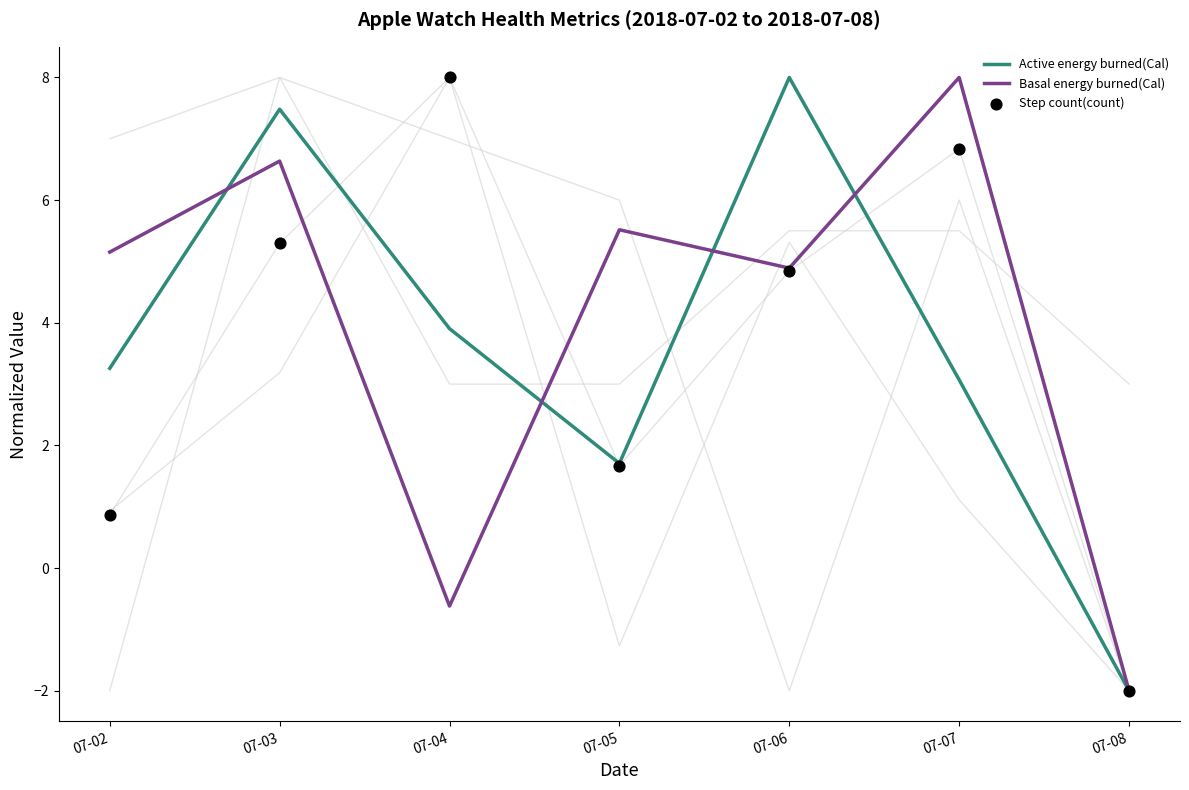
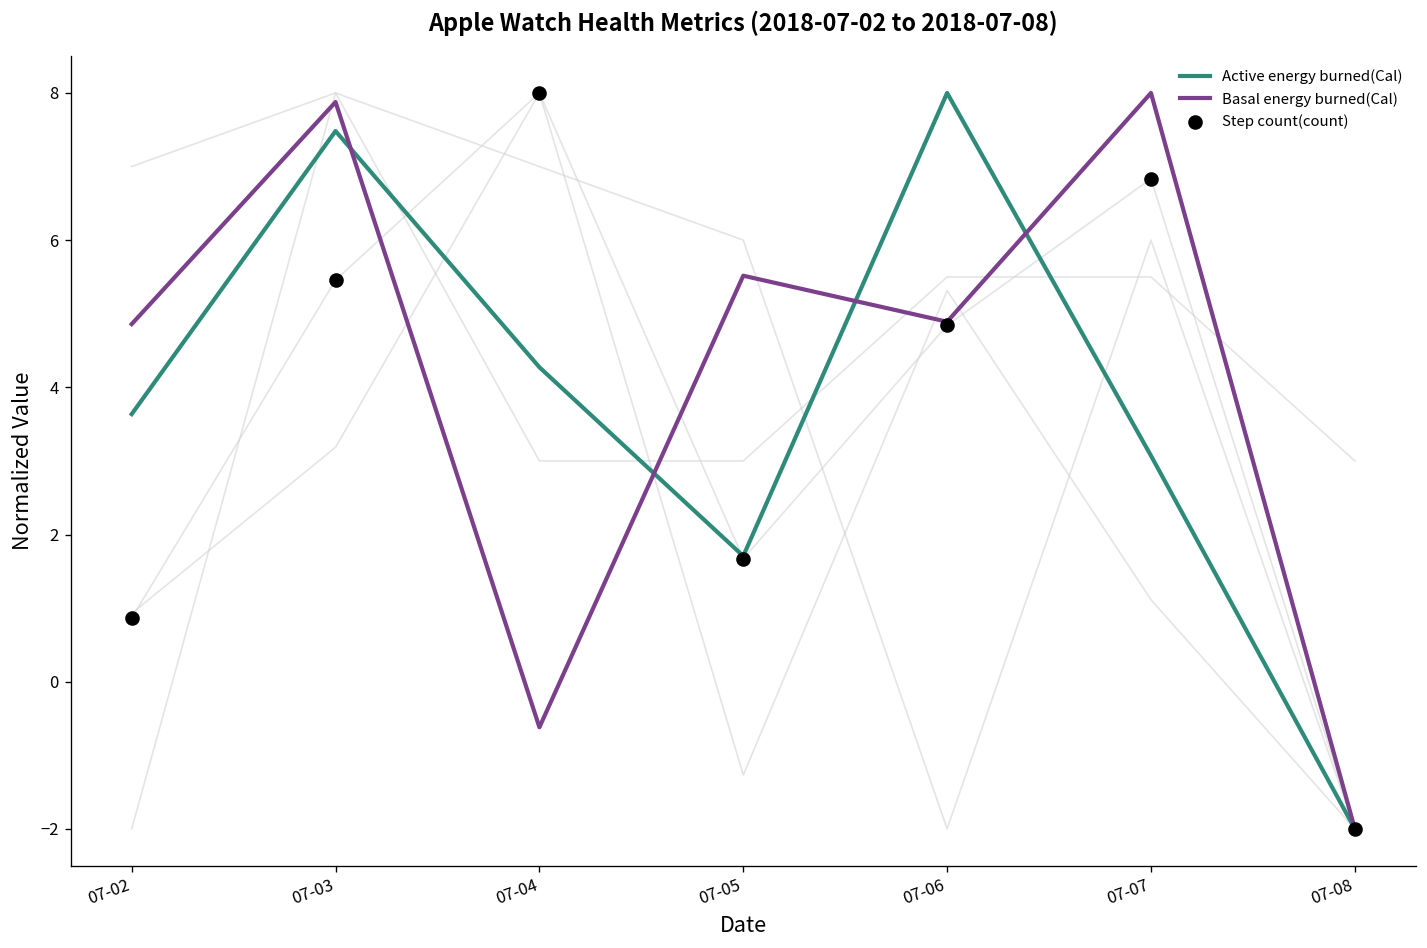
  {
    "Active energy burned(Cal)": {
-     "07-02": 3.3,
+     "07-02": 3.6,
      "07-03": 7.5,
-     "07-04": 3.9,
+     "07-04": 4.3,
      "07-06": 8.0,
      "07-07": 3.1
    },
    "Step count(count)": {
      "07-02": 0.9,
-     "07-03": 5.3,
+     "07-03": 5.5,
      "07-06": 4.8,
      "07-07": 6.8
    },
    "Basal energy burned(Cal)": {
-     "07-02": 5.2,
-     "07-03": 6.6,
+     "07-02": 4.9,
+     "07-03": 7.9,
      "07-04": -0.6,
      "07-05": 5.5,
      "07-06": 4.9,
      "07-07": 8.0
    }
  }
